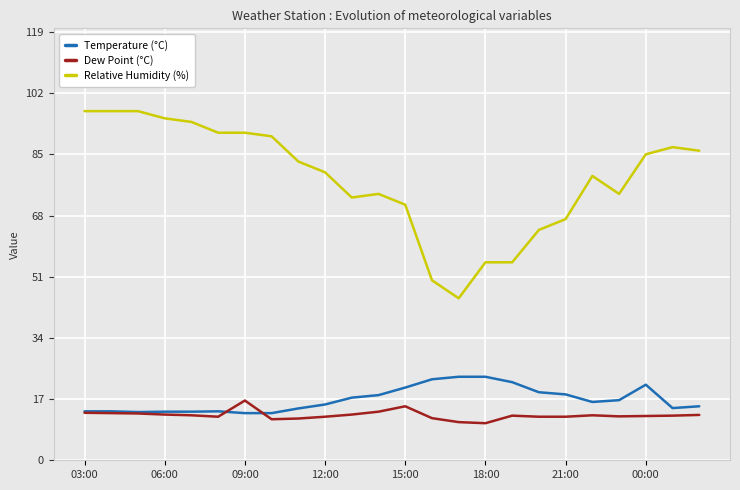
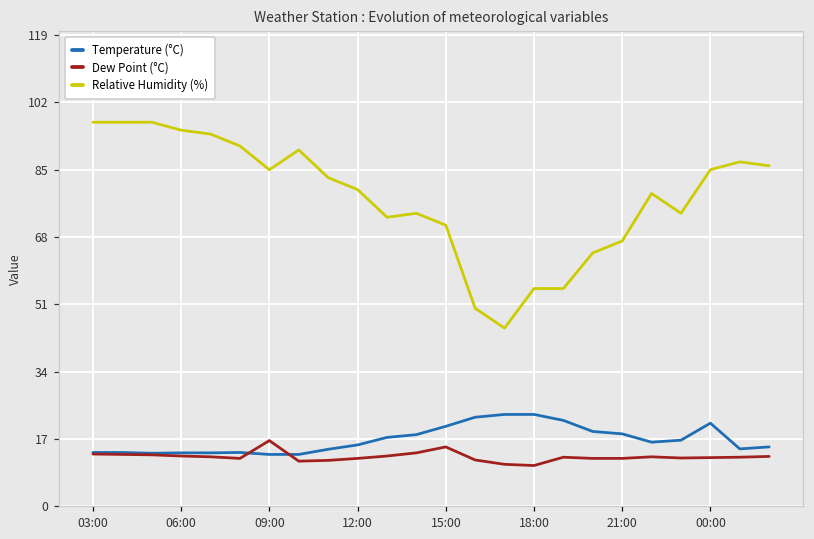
  {
    "Temperature (°C)": {
      "06:00": 14,
      "09:00": 13,
      "12:00": 16,
      "15:00": 20,
      "18:00": 23,
      "21:00": 18,
      "00:00": 21
    },
    "Dew Point (°C)": {
      "06:00": 13,
      "09:00": 17,
      "12:00": 12,
      "15:00": 15,
      "18:00": 10,
      "21:00": 12,
      "00:00": 12
    },
    "Relative Humidity (%)": {
      "03:00": 97,
      "06:00": 95,
-     "09:00": 91,
+     "09:00": 85,
      "12:00": 80,
      "15:00": 71,
      "18:00": 55,
      "21:00": 67,
      "00:00": 85
    }
  }
